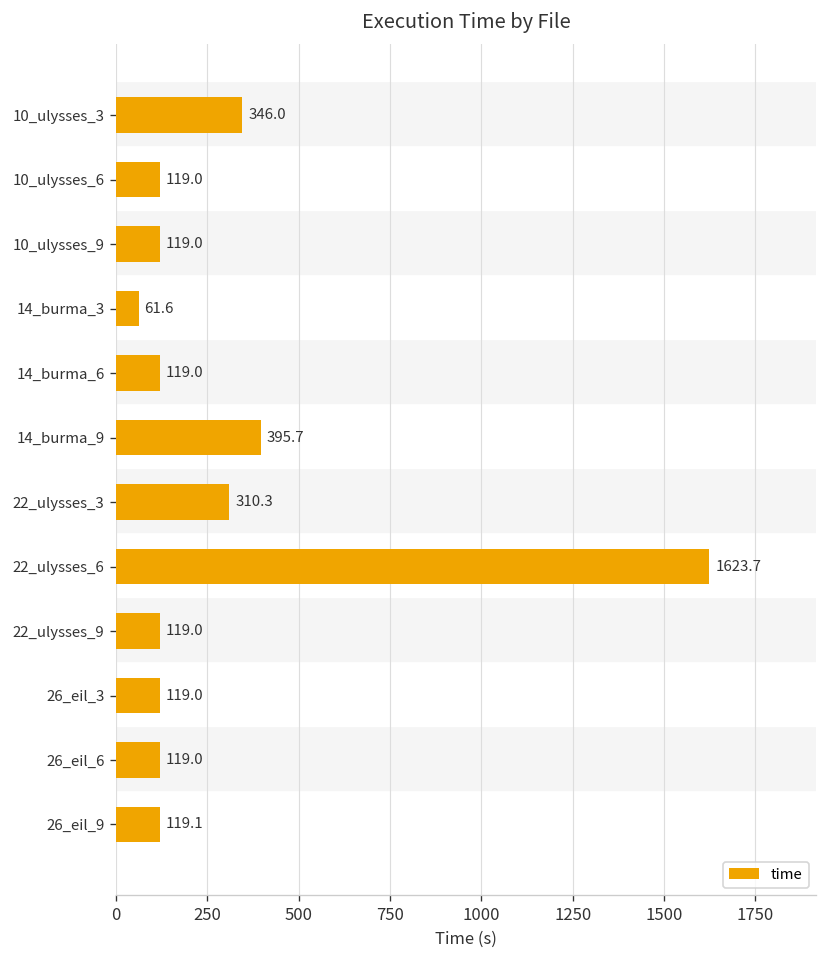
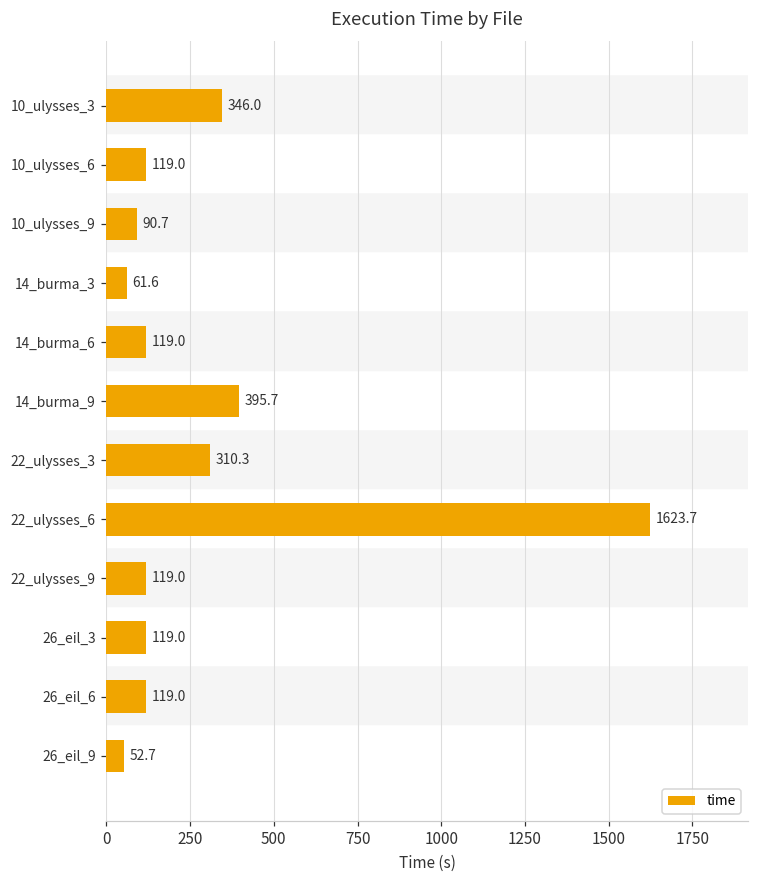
  {
    "10_ulysses_3": 346.0,
    "10_ulysses_6": 119.0,
-   "10_ulysses_9": 119.0,
+   "10_ulysses_9": 90.7,
    "14_burma_3": 61.6,
    "14_burma_6": 119.0,
    "14_burma_9": 395.7,
    "22_ulysses_3": 310.3,
    "22_ulysses_6": 1623.7,
    "22_ulysses_9": 119.0,
    "26_eil_3": 119.0,
    "26_eil_6": 119.0,
-   "26_eil_9": 119.1
+   "26_eil_9": 52.7
  }
